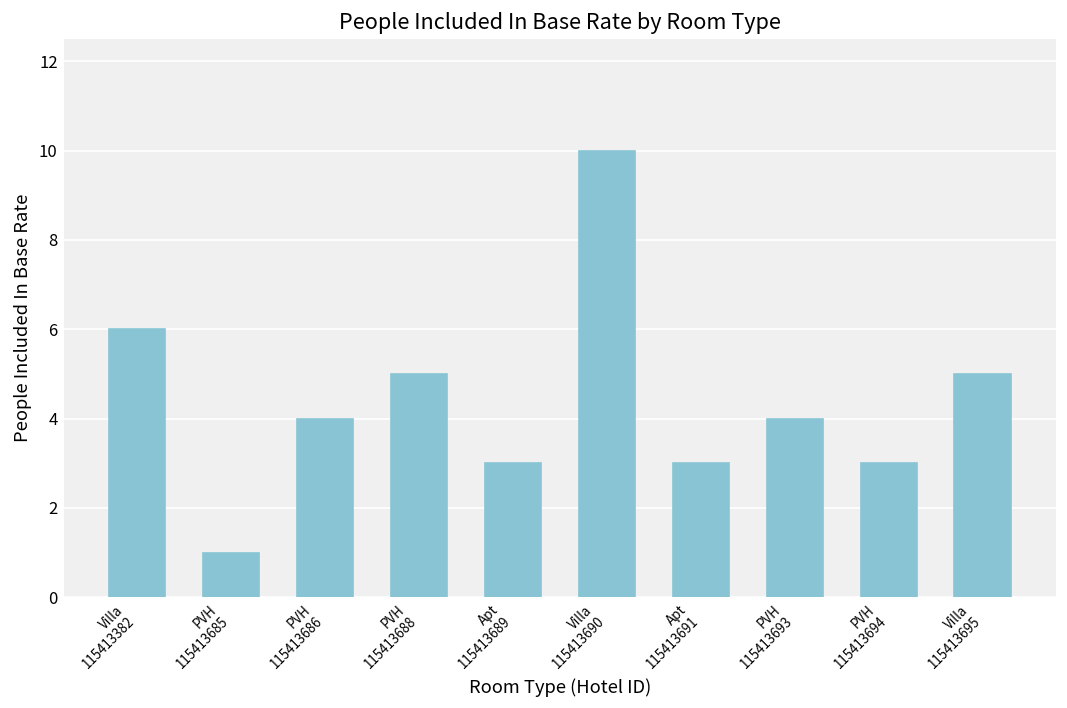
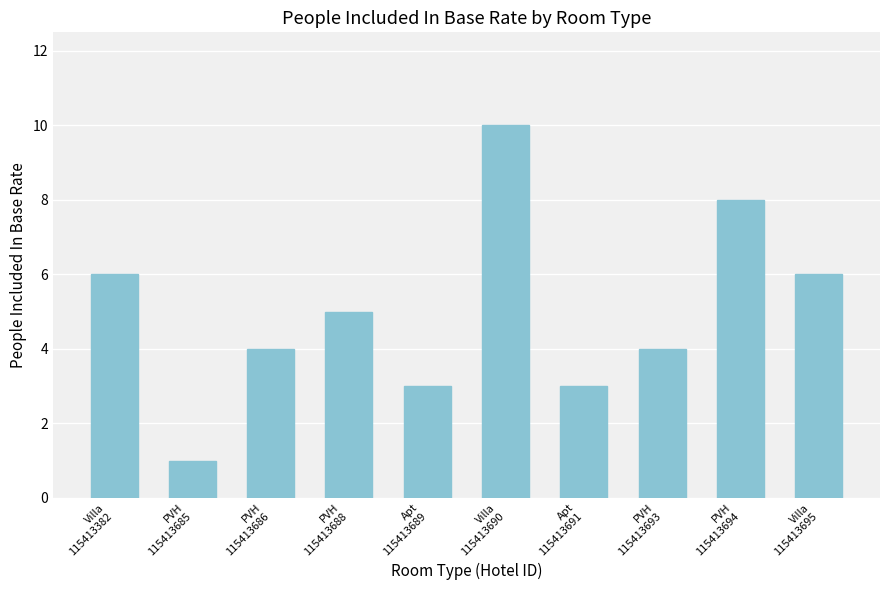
  {
    "Villa 115413382": 6,
    "PVH 115413685": 1,
    "PVH 115413686": 4,
    "PVH 115413688": 5,
    "Apt 115413689": 3,
    "Villa 115413690": 10,
    "Apt 115413691": 3,
    "PVH 115413693": 4,
-   "PVH 115413694": 3,
-   "Villa 115413695": 5
+   "PVH 115413694": 8,
+   "Villa 115413695": 6
  }
